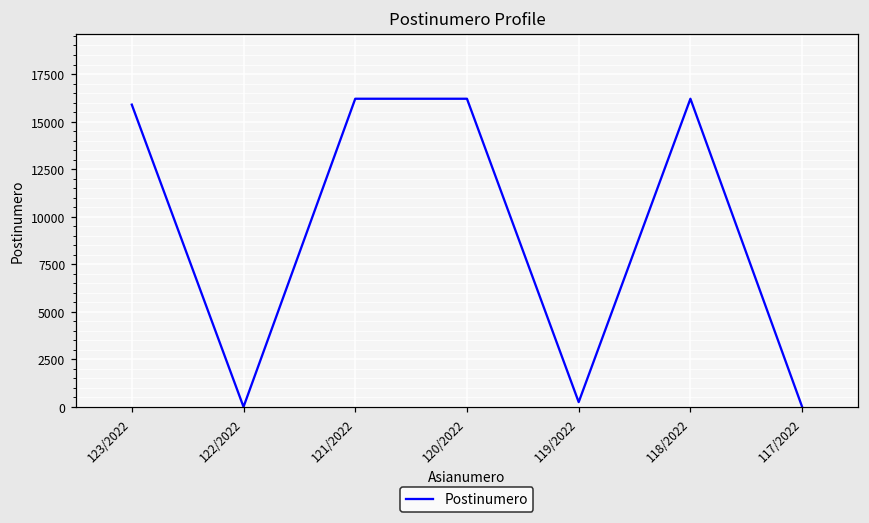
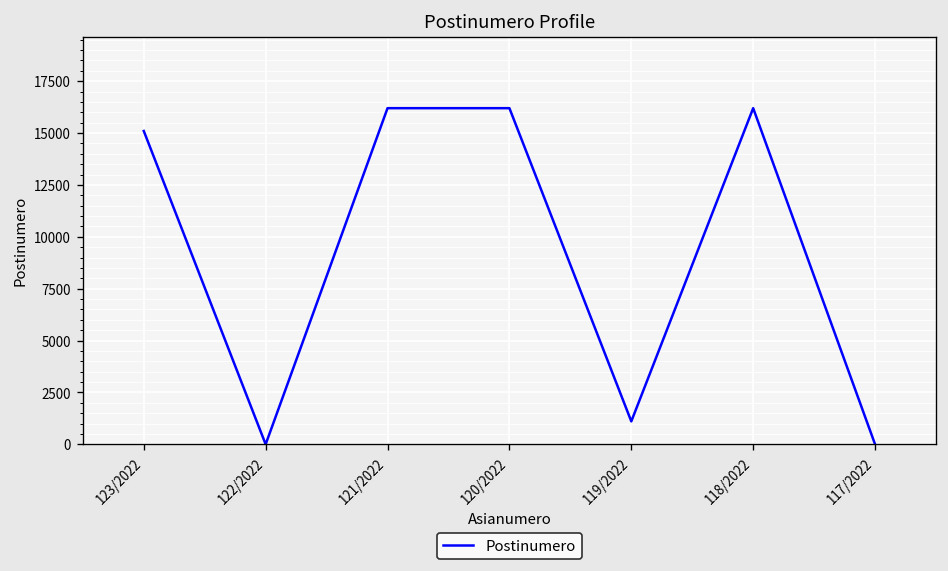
  {
-   "123/2022": 15900,
+   "123/2022": 15100,
    "122/2022": 0,
    "121/2022": 16200,
    "120/2022": 16200,
-   "119/2022": 300,
+   "119/2022": 1100,
    "118/2022": 16200,
    "117/2022": 0
  }
